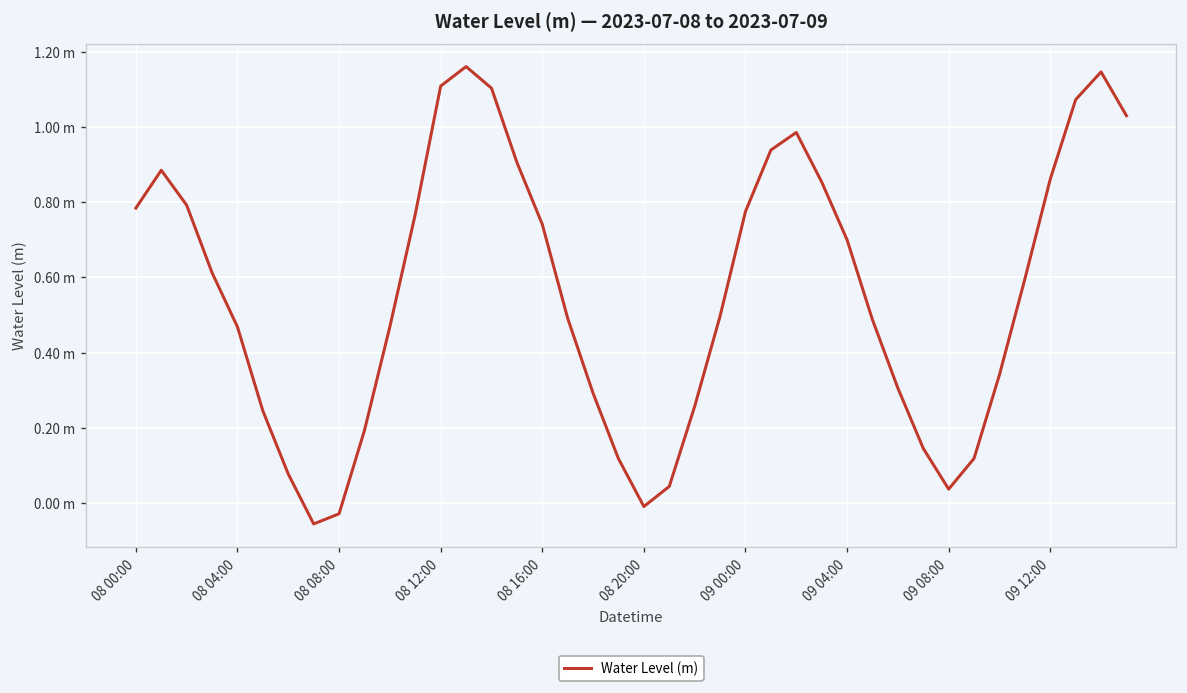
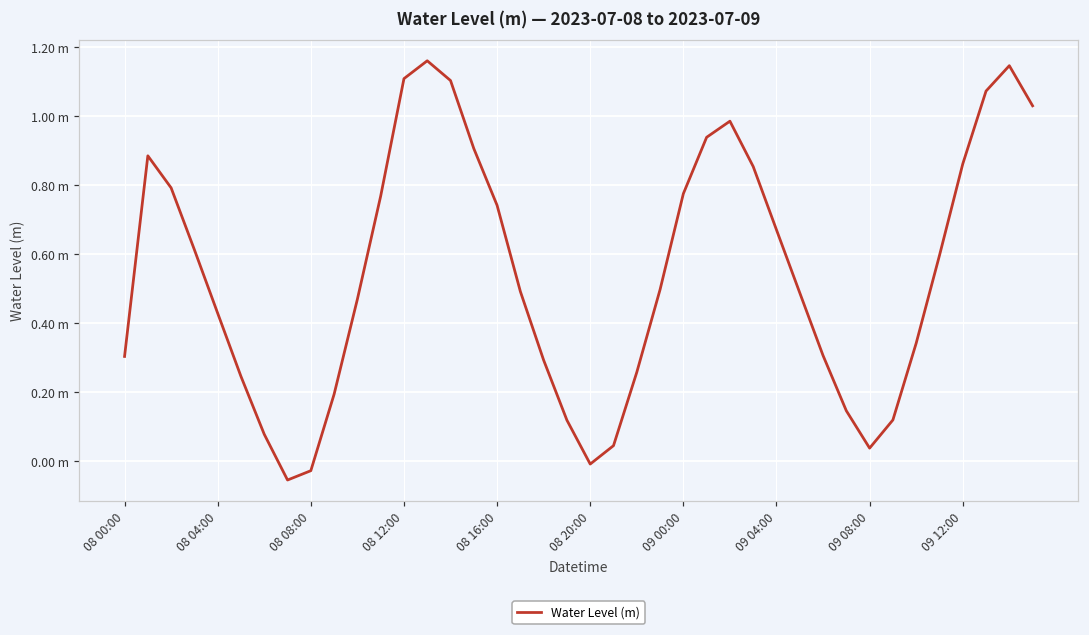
  {
-   "08 00:00": "0.78 m",
-   "08 04:00": "0.47 m",
+   "08 00:00": "0.30 m",
+   "08 04:00": "0.43 m",
    "08 08:00": "-0.03 m",
    "08 12:00": "1.11 m",
    "08 16:00": "0.74 m",
    "08 20:00": "-0.01 m",
    "09 00:00": "0.77 m",
-   "09 04:00": "0.70 m",
+   "09 04:00": "0.67 m",
    "09 08:00": "0.04 m",
    "09 12:00": "0.86 m"
  }
